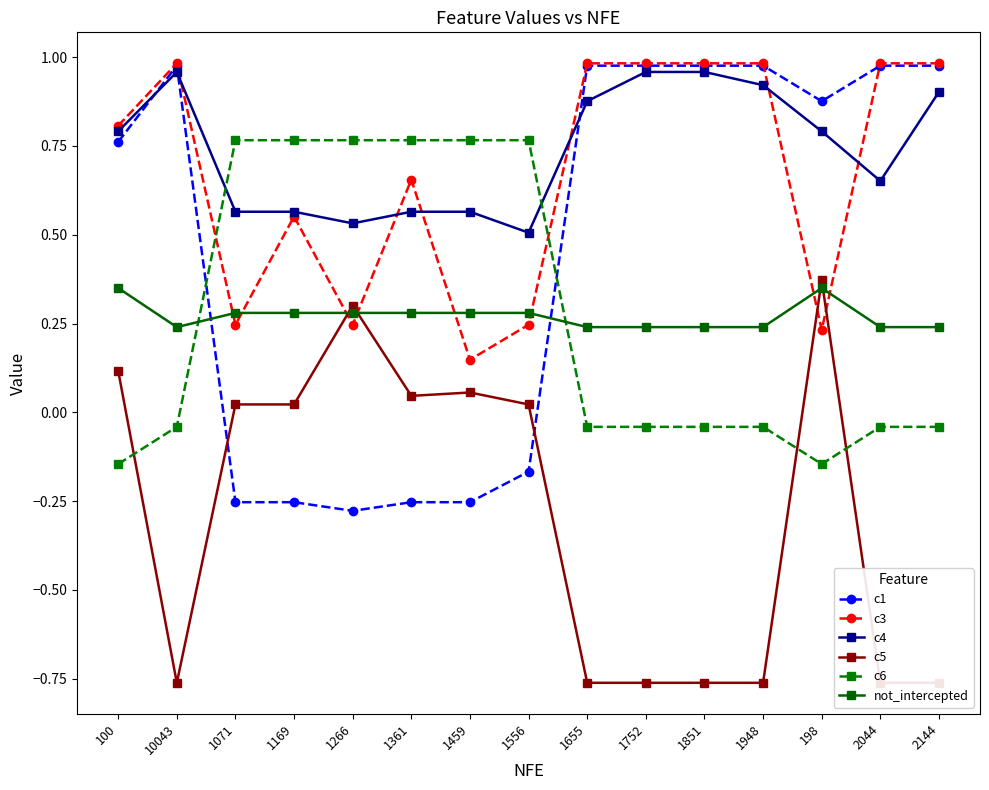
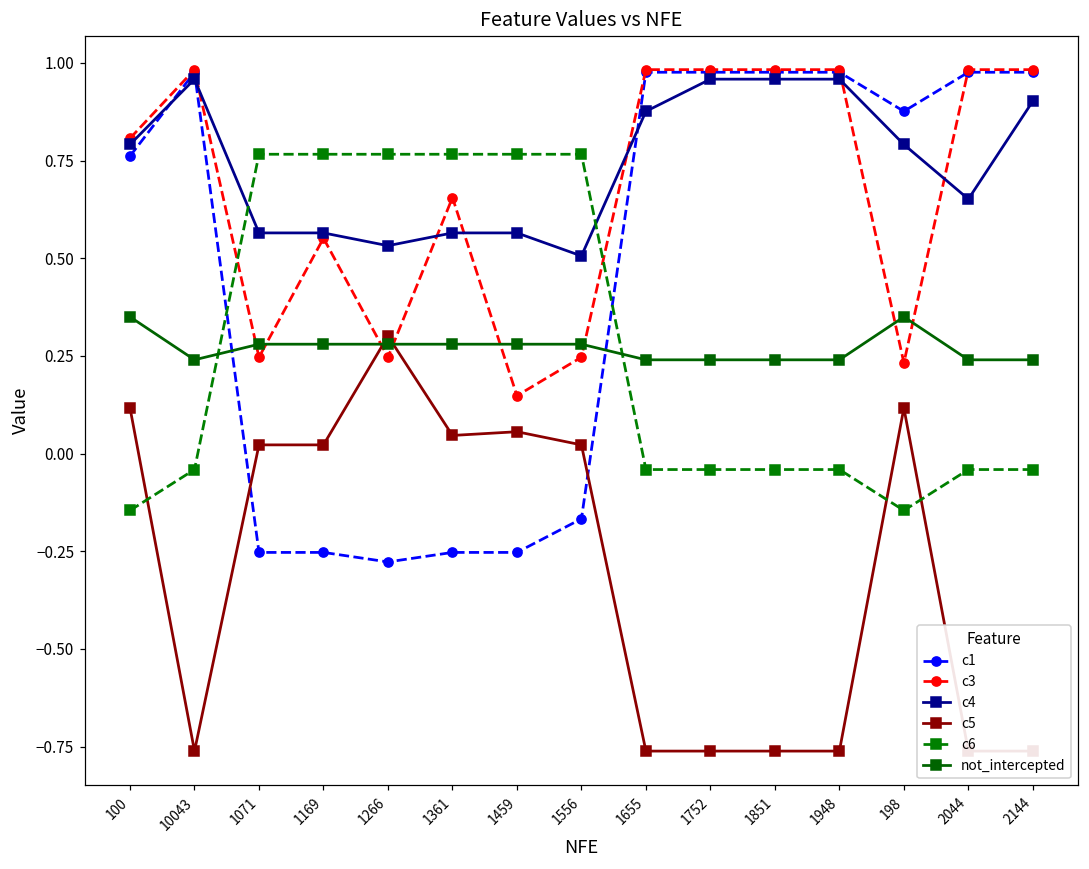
  {
    "c1": {
      "100": 0.76,
      "1071": -0.25,
      "1169": -0.25,
      "1266": -0.28,
      "1361": -0.25,
      "1459": -0.25,
      "1556": -0.17,
      "198": 0.88
    },
    "c3": {
      "100": 0.81,
      "1071": 0.25,
      "1169": 0.55,
      "1266": 0.25,
      "1361": 0.66,
      "1459": 0.15,
      "1556": 0.25,
      "198": 0.23
    },
    "c4": {
      "100": 0.79,
      "10043": 0.96,
      "1071": 0.56,
      "1169": 0.56,
      "1266": 0.53,
      "1361": 0.56,
      "1459": 0.56,
      "1556": 0.51,
      "1655": 0.88,
      "1752": 0.96,
      "1851": 0.96,
-     "1948": 0.92,
+     "1948": 0.96,
      "198": 0.79,
      "2044": 0.65,
      "2144": 0.90
    },
    "c5": {
      "100": 0.12,
      "10043": -0.76,
      "1071": 0.02,
      "1169": 0.02,
      "1266": 0.30,
      "1361": 0.05,
      "1459": 0.06,
      "1556": 0.02,
      "1655": -0.76,
      "1752": -0.76,
      "1851": -0.76,
      "1948": -0.76,
-     "198": 0.37
+     "198": 0.12
    }
  }
